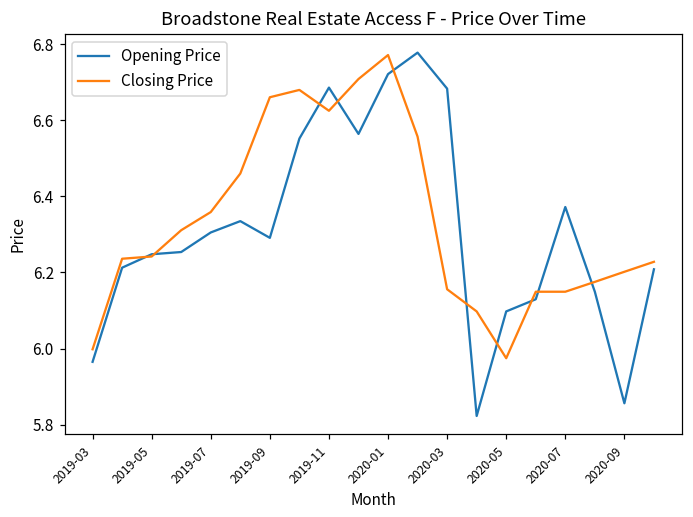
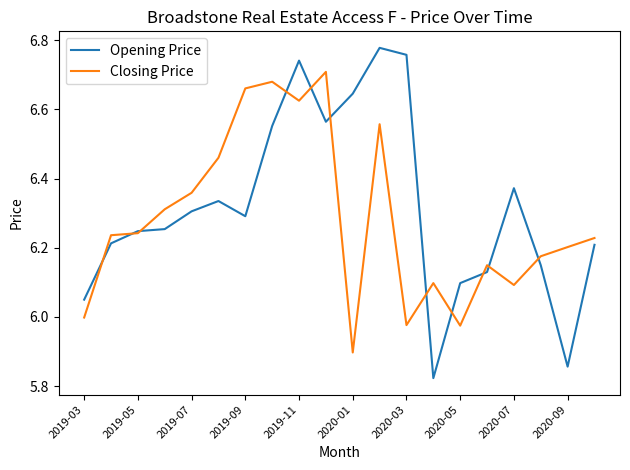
  {
    "Opening Price": {
-     "2019-03": 5.97,
+     "2019-03": 6.05,
      "2019-07": 6.31,
      "2019-09": 6.29,
-     "2019-11": 6.69,
-     "2020-01": 6.72,
-     "2020-03": 6.68,
+     "2019-11": 6.74,
+     "2020-01": 6.65,
+     "2020-03": 6.76,
      "2020-05": 6.10,
      "2020-07": 6.37,
      "2020-09": 5.86
    },
    "Closing Price": {
      "2019-03": 6.00,
      "2019-07": 6.36,
      "2019-09": 6.66,
      "2019-11": 6.63,
-     "2020-01": 6.77,
-     "2020-03": 6.16,
+     "2020-01": 5.90,
+     "2020-03": 5.98,
      "2020-05": 5.97,
-     "2020-07": 6.15,
+     "2020-07": 6.09,
      "2020-09": 6.20
    }
  }
